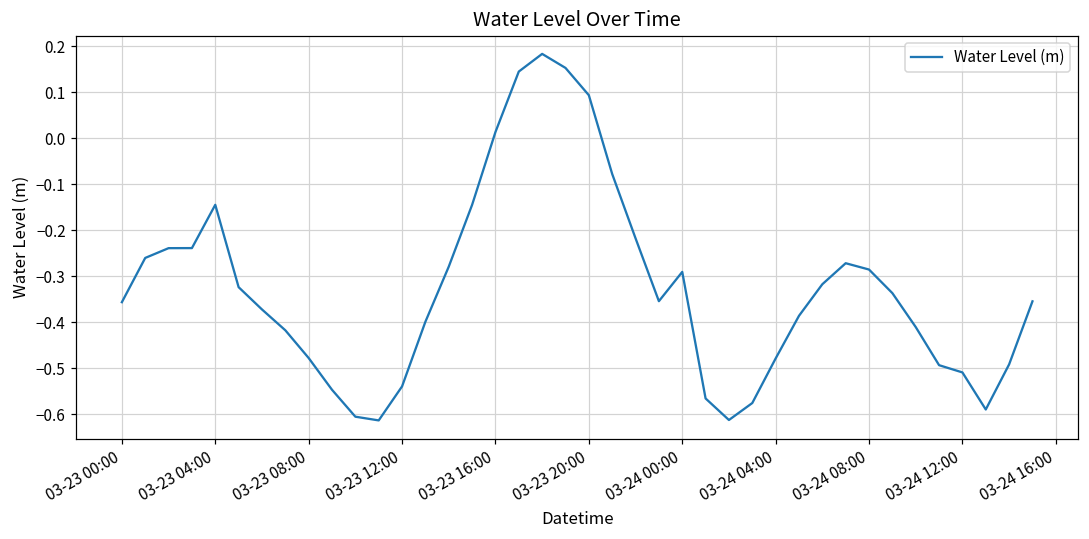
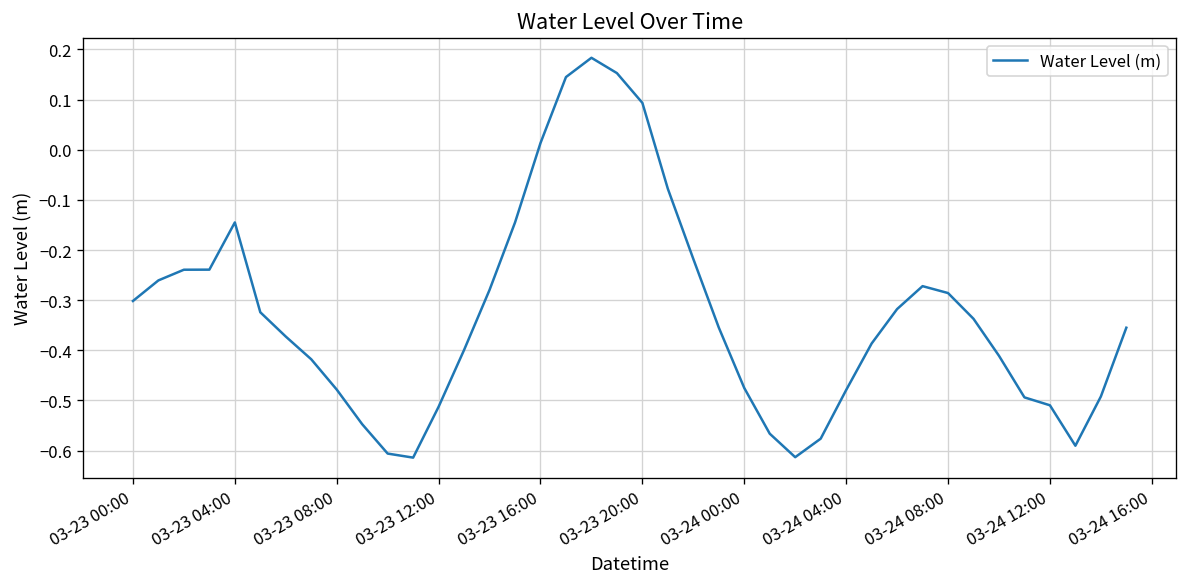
  {
-   "03-23 00:00": -0.36,
+   "03-23 00:00": -0.30,
    "03-23 04:00": -0.14,
    "03-23 08:00": -0.48,
-   "03-23 12:00": -0.54,
+   "03-23 12:00": -0.51,
    "03-23 16:00": 0.01,
    "03-23 20:00": 0.09,
-   "03-24 00:00": -0.29,
+   "03-24 00:00": -0.48,
    "03-24 04:00": -0.48,
    "03-24 08:00": -0.29,
    "03-24 12:00": -0.51
  }
